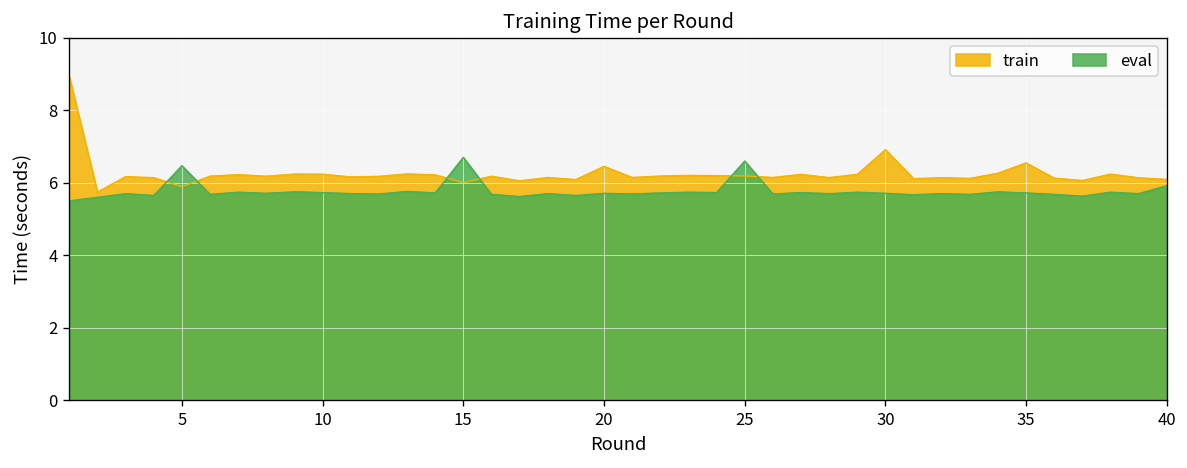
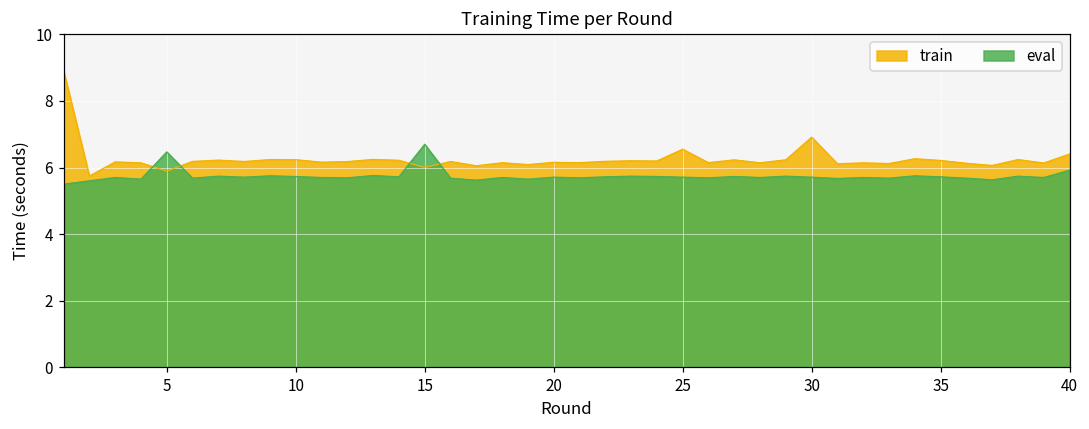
  {
    "train": {
      "5": 5.9,
      "10": 6.2,
      "15": 6.0,
-     "20": 6.5,
-     "25": 6.2,
+     "20": 6.2,
+     "25": 6.6,
      "30": 6.9,
-     "35": 6.5,
-     "40": 6.1
+     "35": 6.2,
+     "40": 6.4
    },
    "eval": {
      "5": 6.5,
      "10": 5.7,
      "15": 6.7,
      "20": 5.7,
-     "25": 6.6,
+     "25": 5.7,
      "30": 5.7,
      "35": 5.7,
      "40": 5.9
    }
  }
